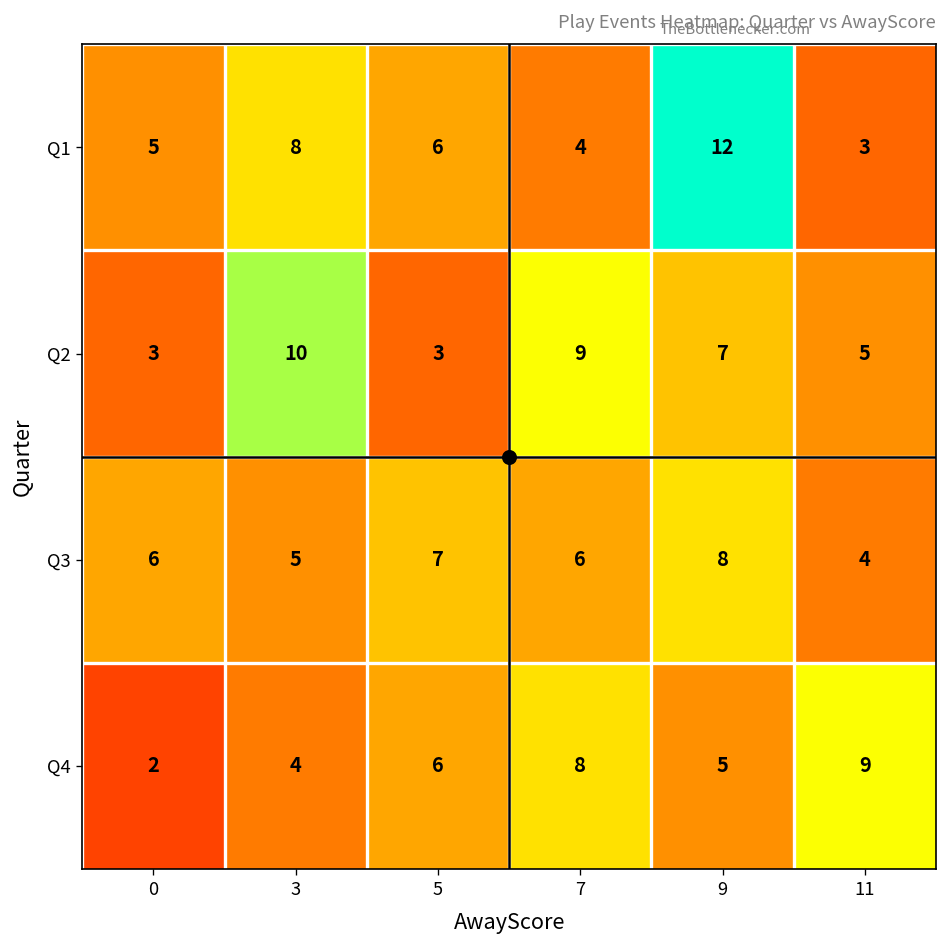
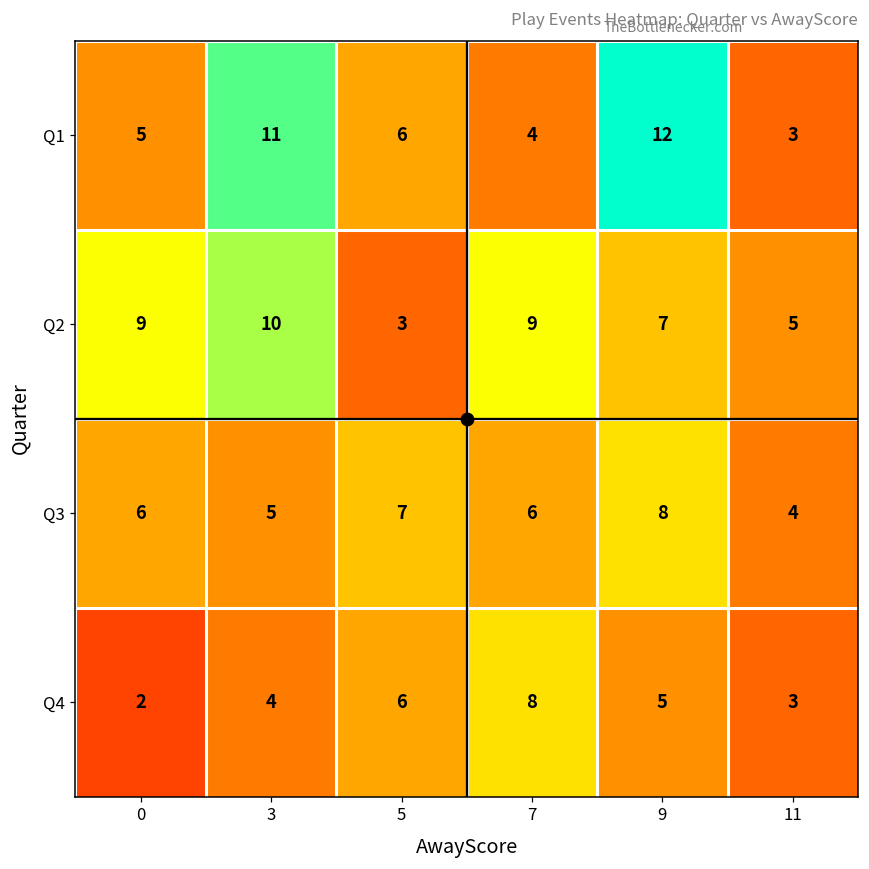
  {
    "Q1": {
      "0": 5,
-     "3": 8,
+     "3": 11,
      "5": 6,
      "7": 4,
      "9": 12,
      "11": 3
    },
    "Q2": {
-     "0": 3,
+     "0": 9,
      "3": 10,
      "5": 3,
      "7": 9,
      "9": 7,
      "11": 5
    },
    "Q3": {
      "0": 6,
      "3": 5,
      "5": 7,
      "7": 6,
      "9": 8,
      "11": 4
    },
    "Q4": {
      "0": 2,
      "3": 4,
      "5": 6,
      "7": 8,
      "9": 5,
-     "11": 9
+     "11": 3
    }
  }
